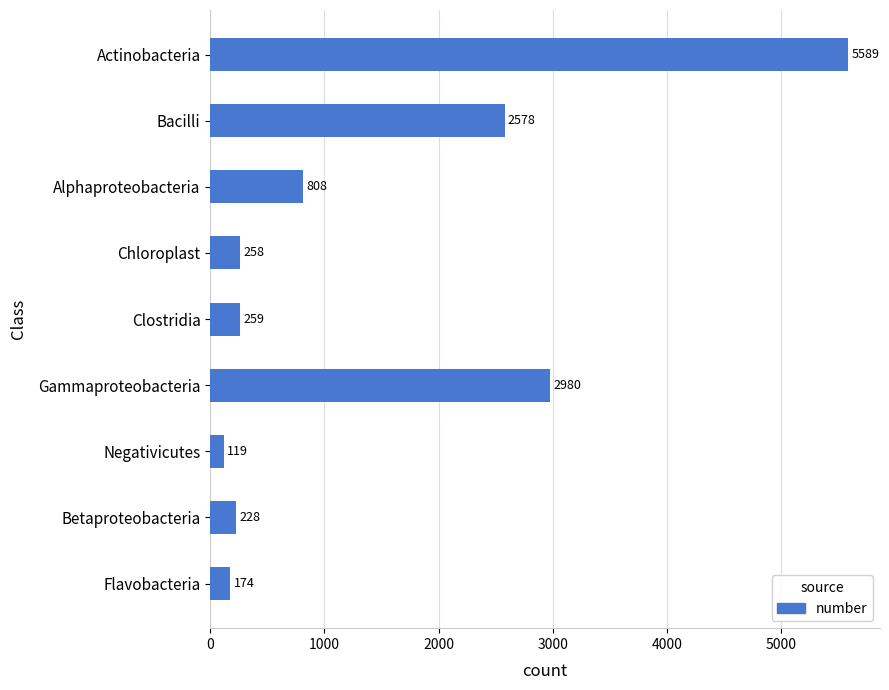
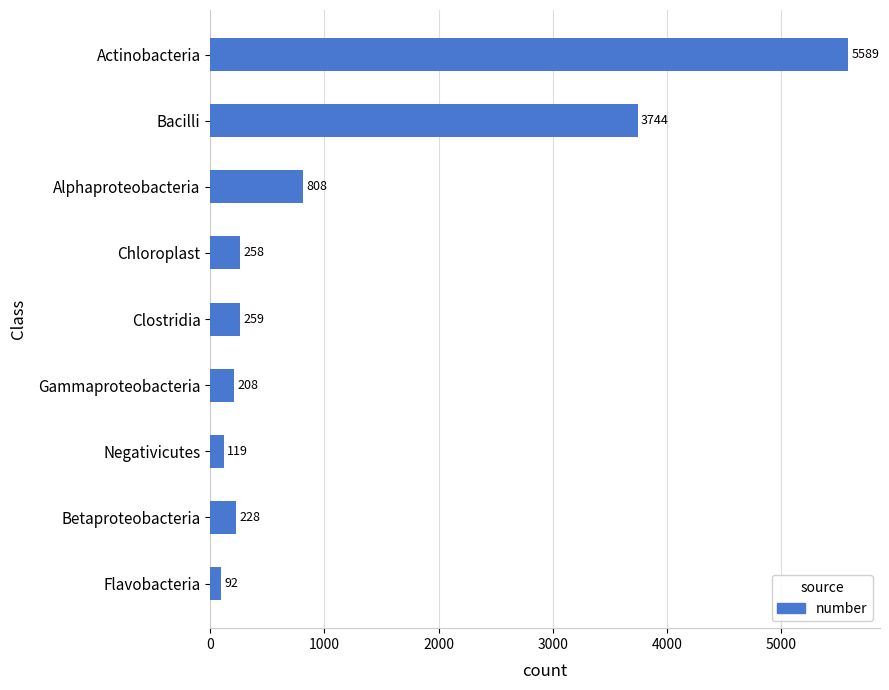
  {
    "Actinobacteria": 5589,
-   "Bacilli": 2578,
+   "Bacilli": 3744,
    "Alphaproteobacteria": 808,
    "Chloroplast": 258,
    "Clostridia": 259,
-   "Gammaproteobacteria": 2980,
+   "Gammaproteobacteria": 208,
    "Negativicutes": 119,
    "Betaproteobacteria": 228,
-   "Flavobacteria": 174
+   "Flavobacteria": 92
  }
